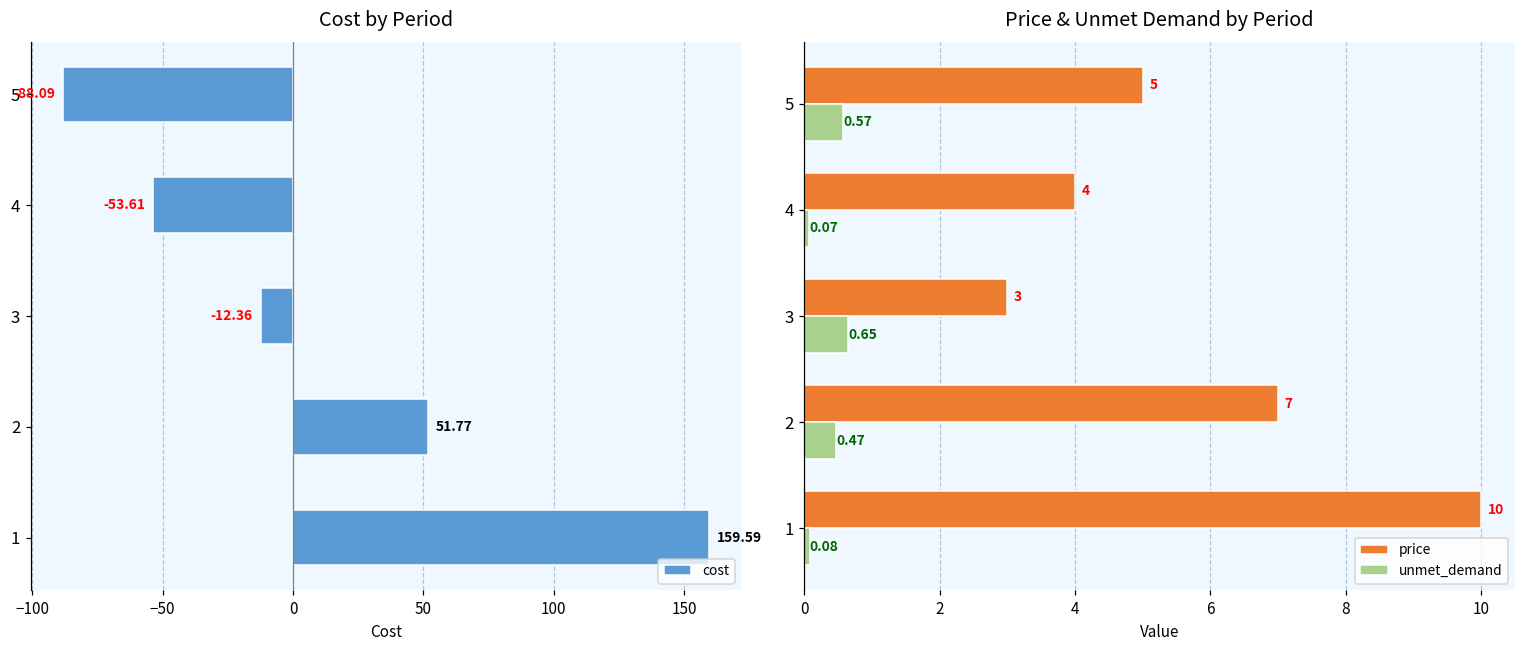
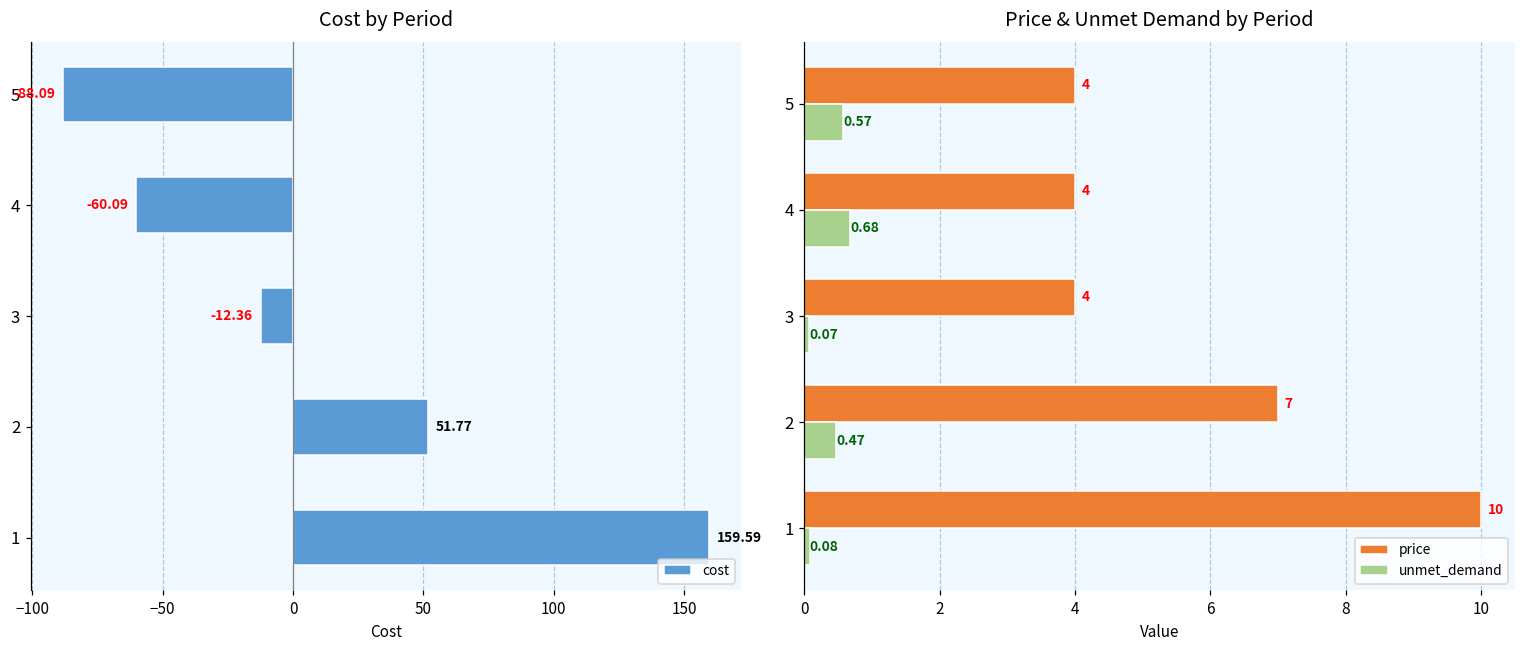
  {
    "Cost by Period": {
      "5": -88.09,
-     "4": -53.61,
+     "4": -60.09,
      "3": -12.36,
      "2": 51.77,
      "1": 159.59
    },
    "Price & Unmet Demand by Period": {
      "price": {
-       "5": 5,
+       "5": 4,
        "4": 4,
-       "3": 3,
+       "3": 4,
        "2": 7,
        "1": 10
      },
      "unmet_demand": {
        "5": 0.57,
-       "4": 0.07,
-       "3": 0.65,
+       "4": 0.68,
+       "3": 0.07,
        "2": 0.47,
        "1": 0.08
      }
    }
  }
